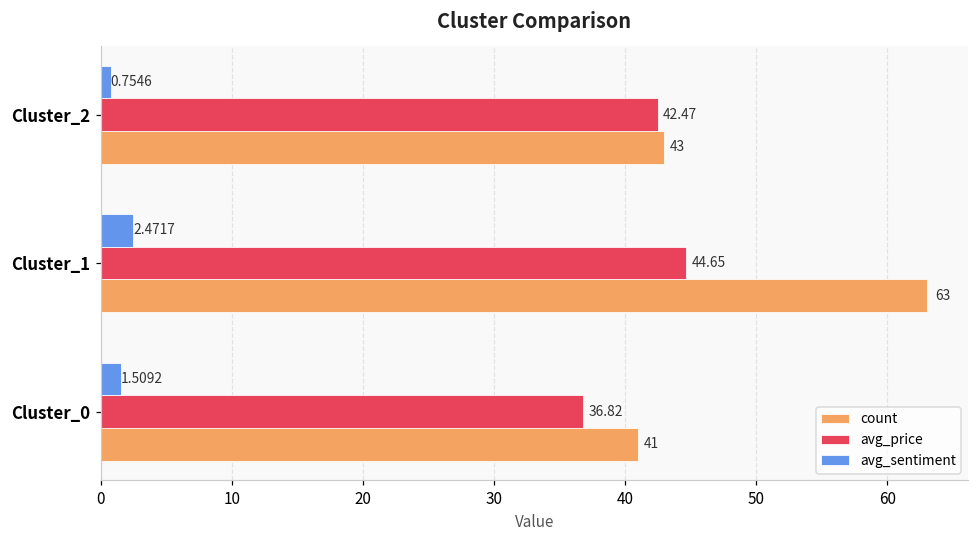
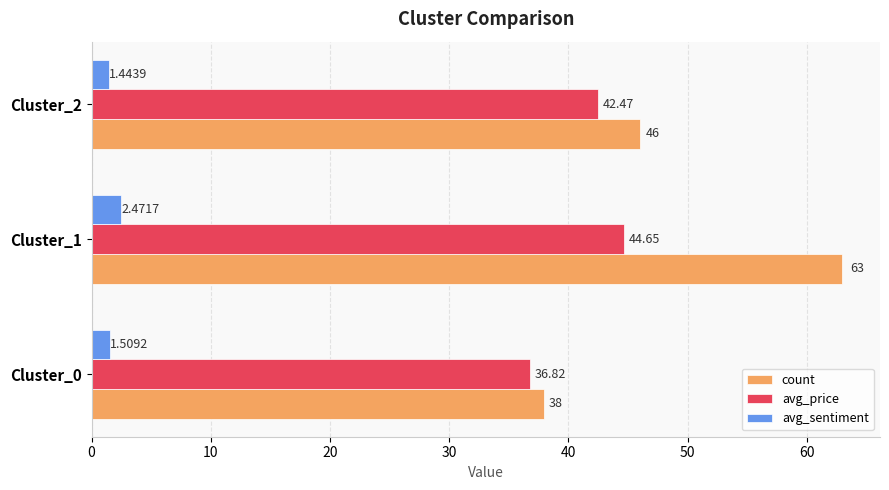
  {
    "count": {
-     "Cluster_2": 43,
+     "Cluster_2": 46,
      "Cluster_1": 63,
-     "Cluster_0": 41
+     "Cluster_0": 38
    },
    "avg_price": {
      "Cluster_2": 42.47,
      "Cluster_1": 44.65,
      "Cluster_0": 36.82
    },
    "avg_sentiment": {
-     "Cluster_2": 0.7546,
+     "Cluster_2": 1.4439,
      "Cluster_1": 2.4717,
      "Cluster_0": 1.5092
    }
  }
